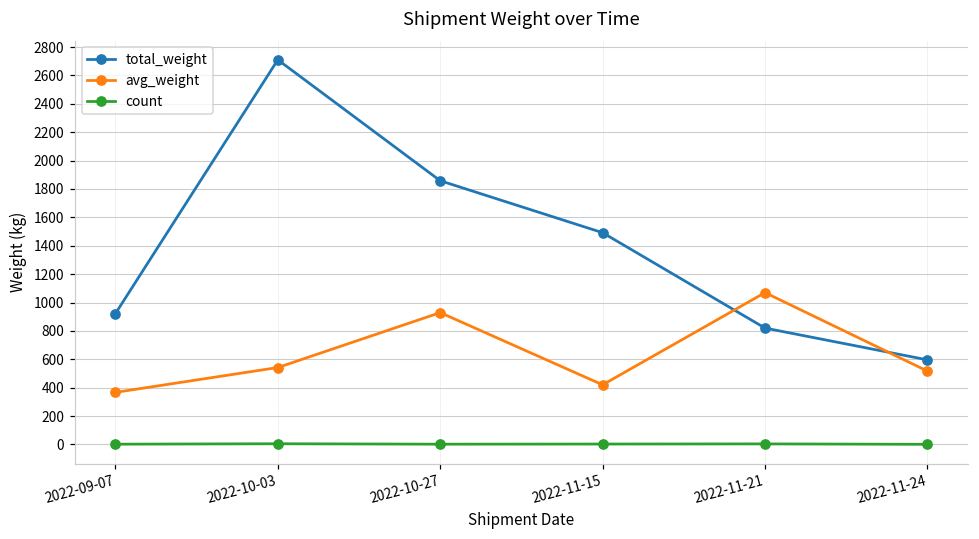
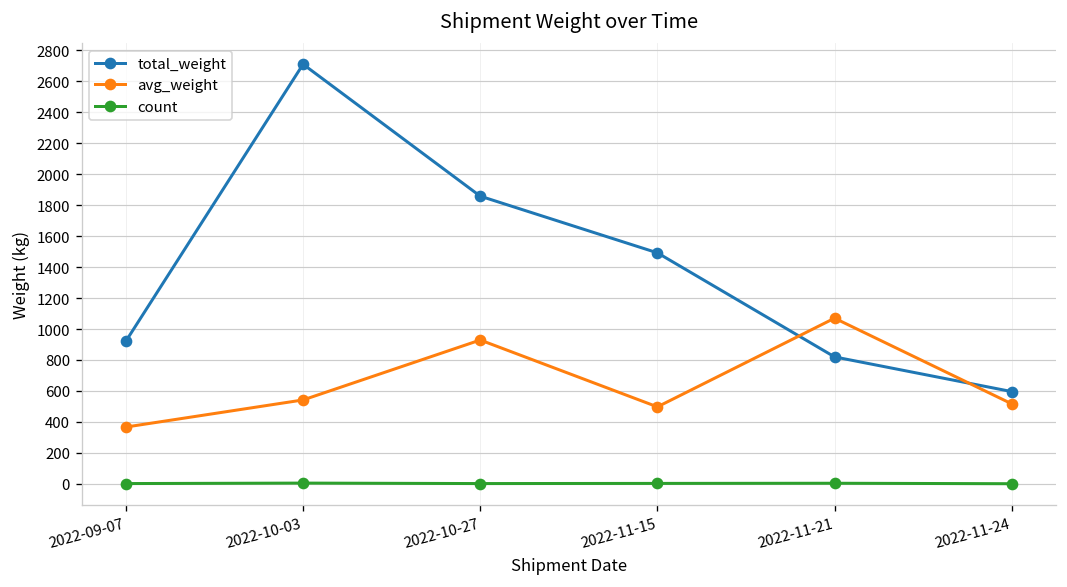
  {
    "total_weight": {
      "2022-09-07": 920,
      "2022-10-03": 2710,
      "2022-10-27": 1860,
      "2022-11-15": 1490,
      "2022-11-21": 820,
      "2022-11-24": 600
    },
    "avg_weight": {
      "2022-09-07": 370,
      "2022-10-03": 540,
      "2022-10-27": 930,
-     "2022-11-15": 420,
+     "2022-11-15": 500,
      "2022-11-21": 1070,
      "2022-11-24": 520
    },
    "count": {
      "2022-09-07": 0,
      "2022-10-03": 10,
      "2022-10-27": 0,
      "2022-11-15": 0,
      "2022-11-21": 0,
      "2022-11-24": 0
    }
  }
